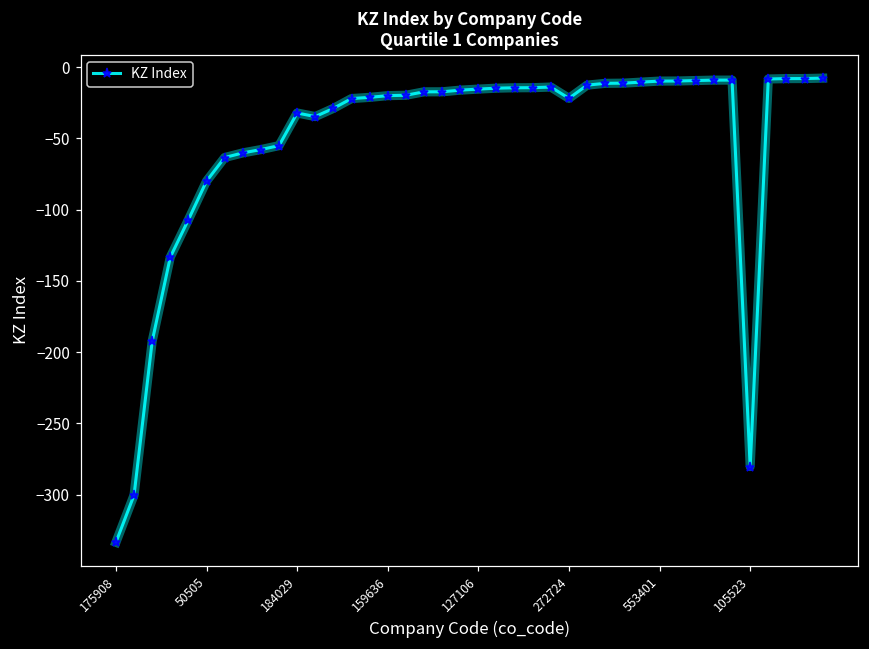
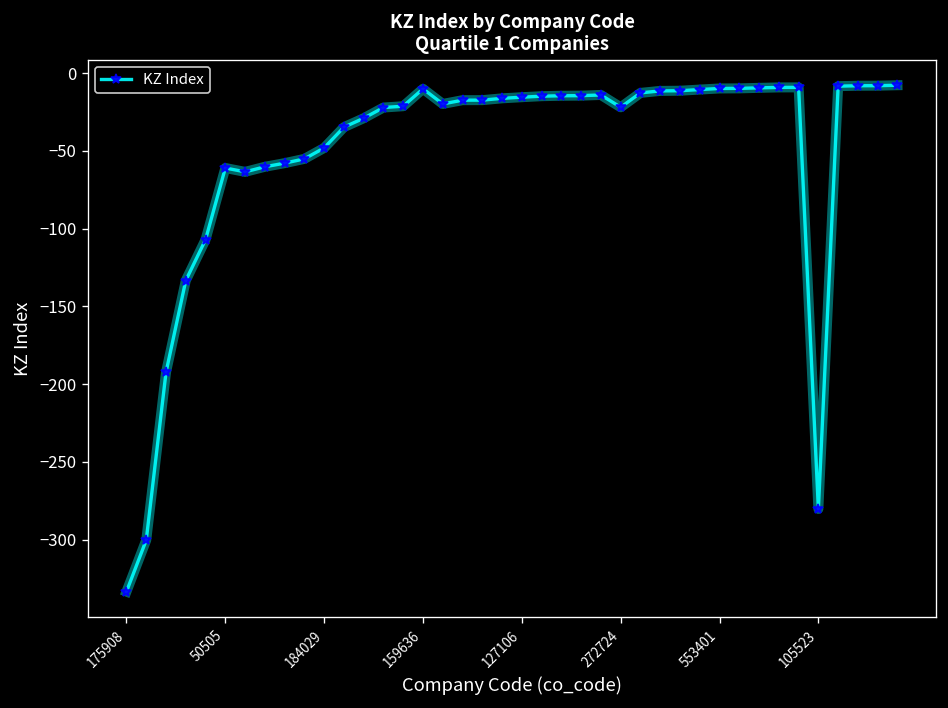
  {
    "175908": -333,
-   "50505": -80,
-   "184029": -32,
-   "159636": -20,
+   "50505": -61,
+   "184029": -48,
+   "159636": -10,
    "127106": -15,
    "272724": -22,
    "553401": -10,
    "105523": -280
  }
